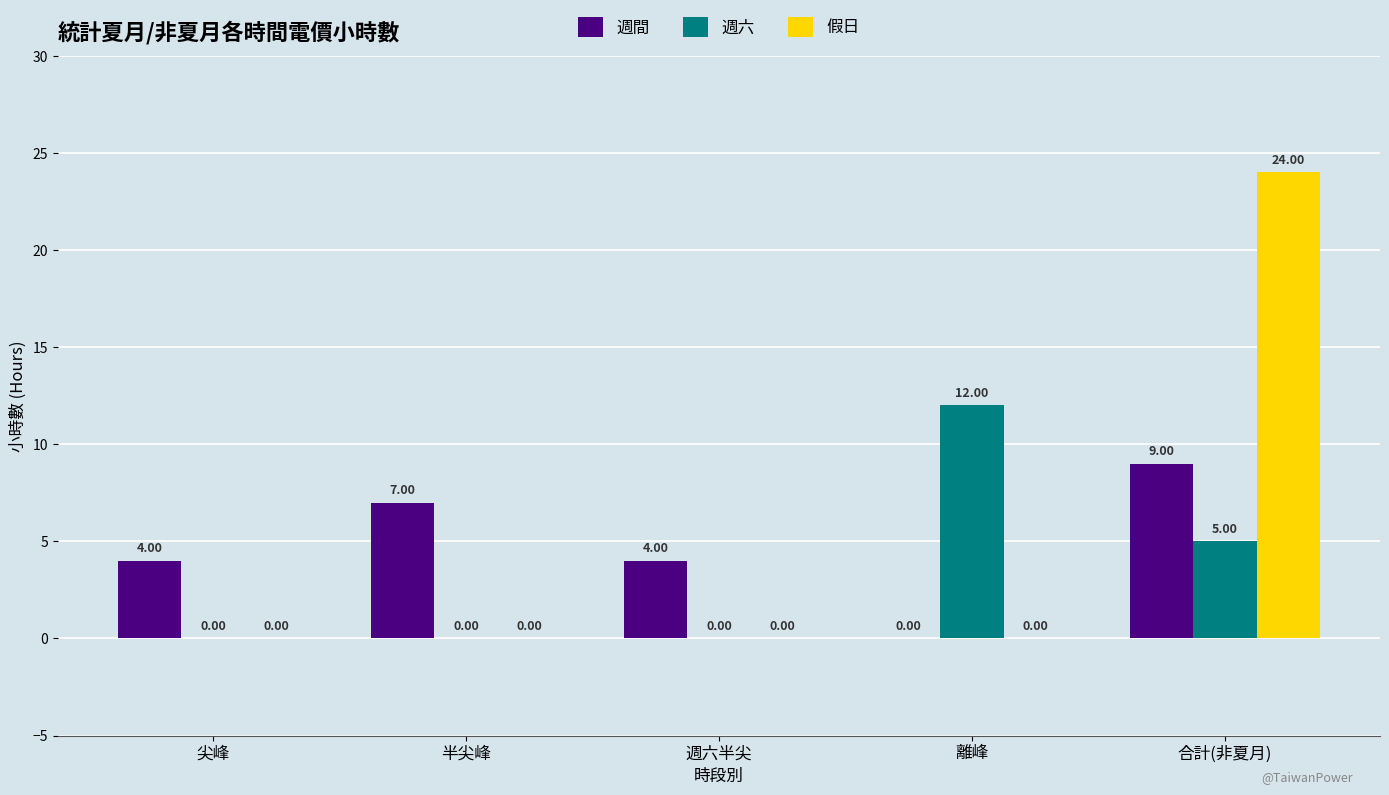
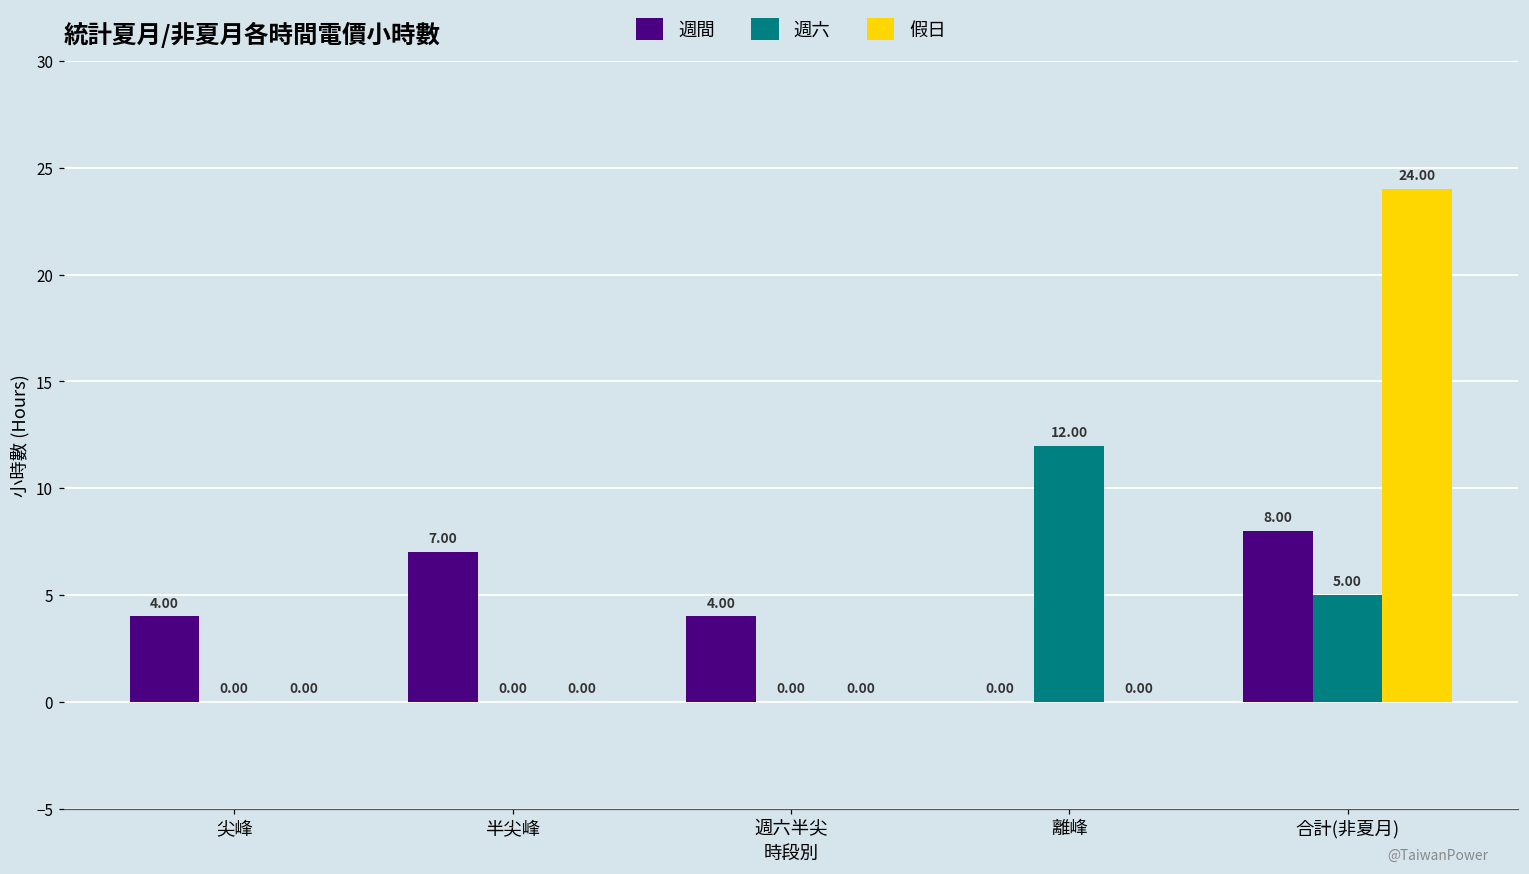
  {
    "週間": {
      "尖峰": 4.00,
      "半尖峰": 7.00,
      "週六半尖": 4.00,
      "離峰": 0.00,
-     "合計(非夏月)": 9.00
+     "合計(非夏月)": 8.00
    },
    "週六": {
      "尖峰": 0.00,
      "半尖峰": 0.00,
      "週六半尖": 0.00,
      "離峰": 12.00,
      "合計(非夏月)": 5.00
    },
    "假日": {
      "尖峰": 0.00,
      "半尖峰": 0.00,
      "週六半尖": 0.00,
      "離峰": 0.00,
      "合計(非夏月)": 24.00
    }
  }
